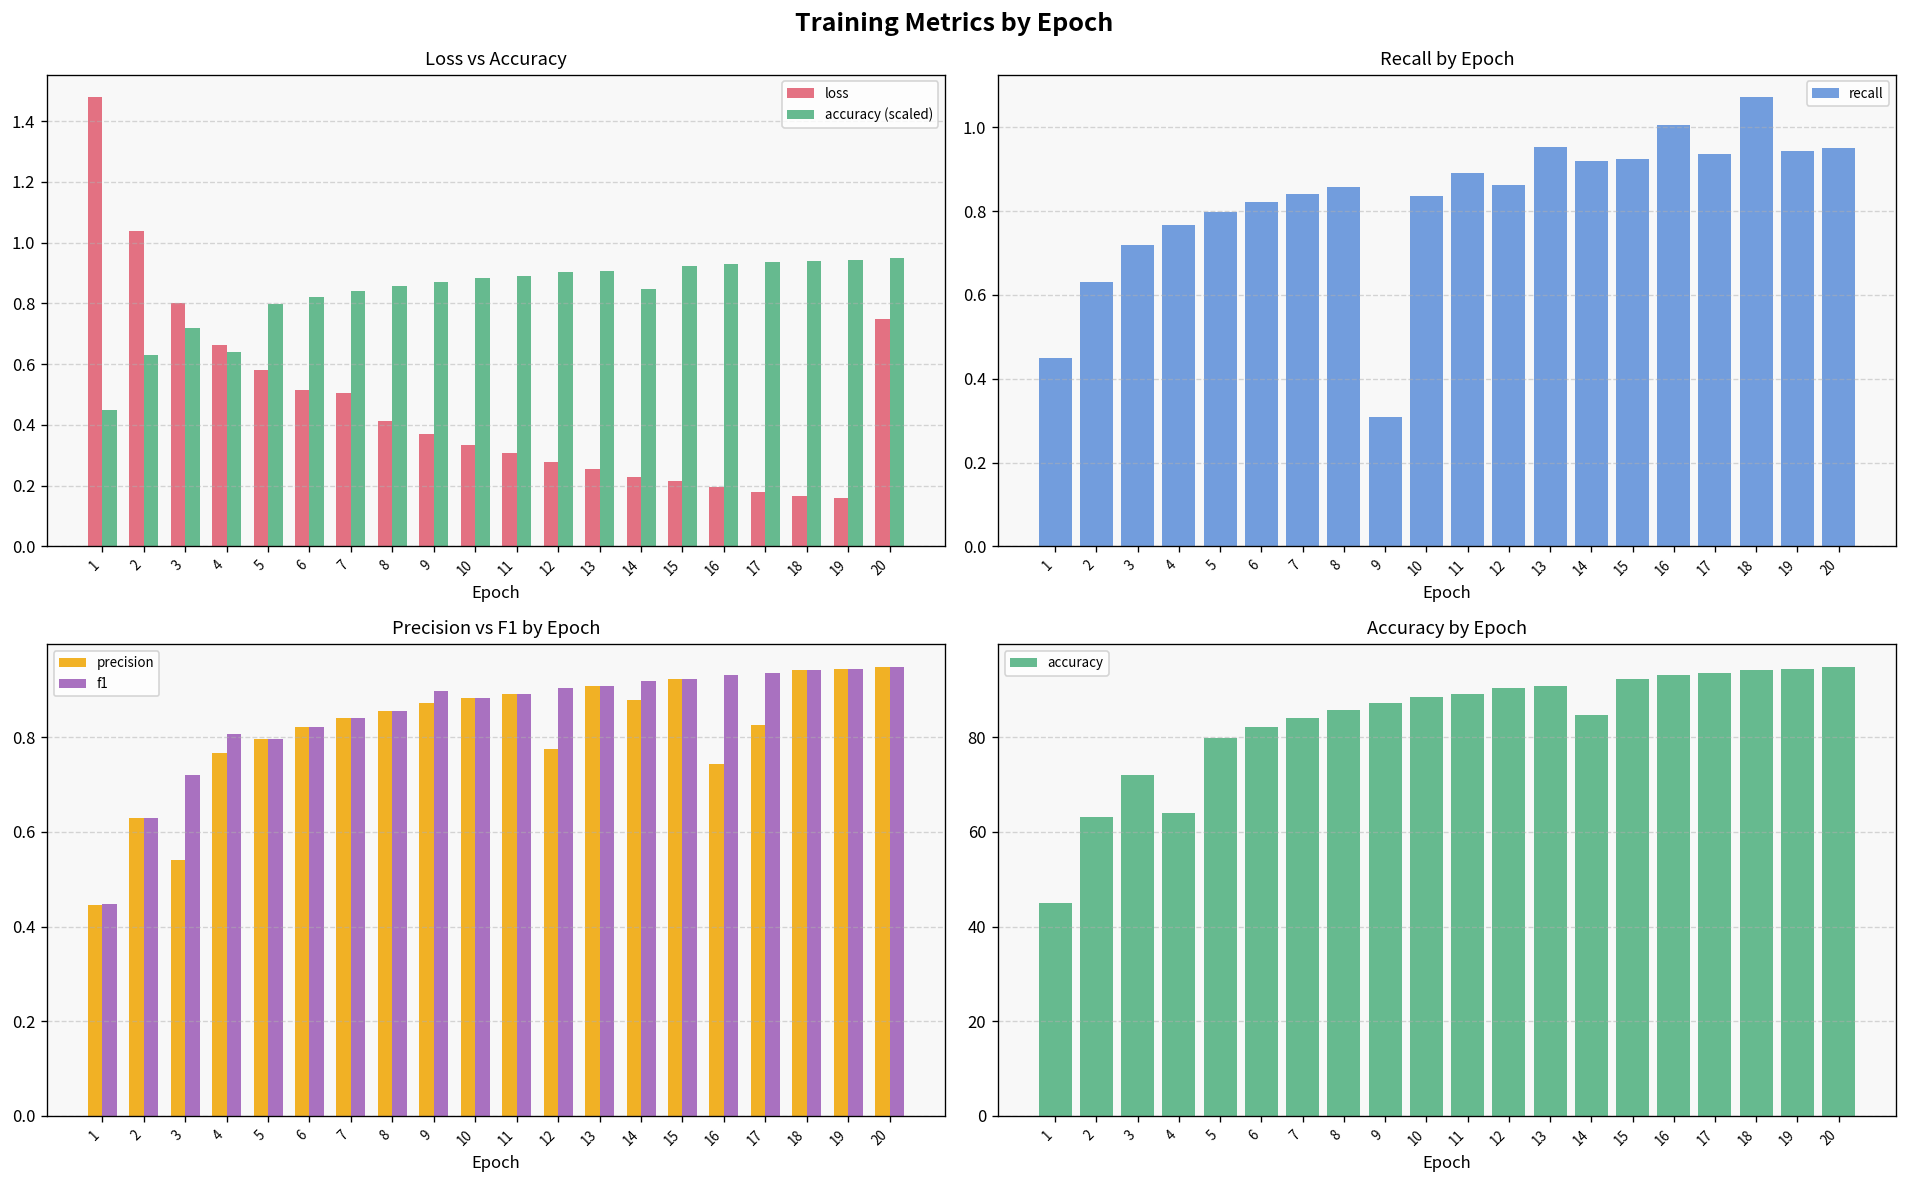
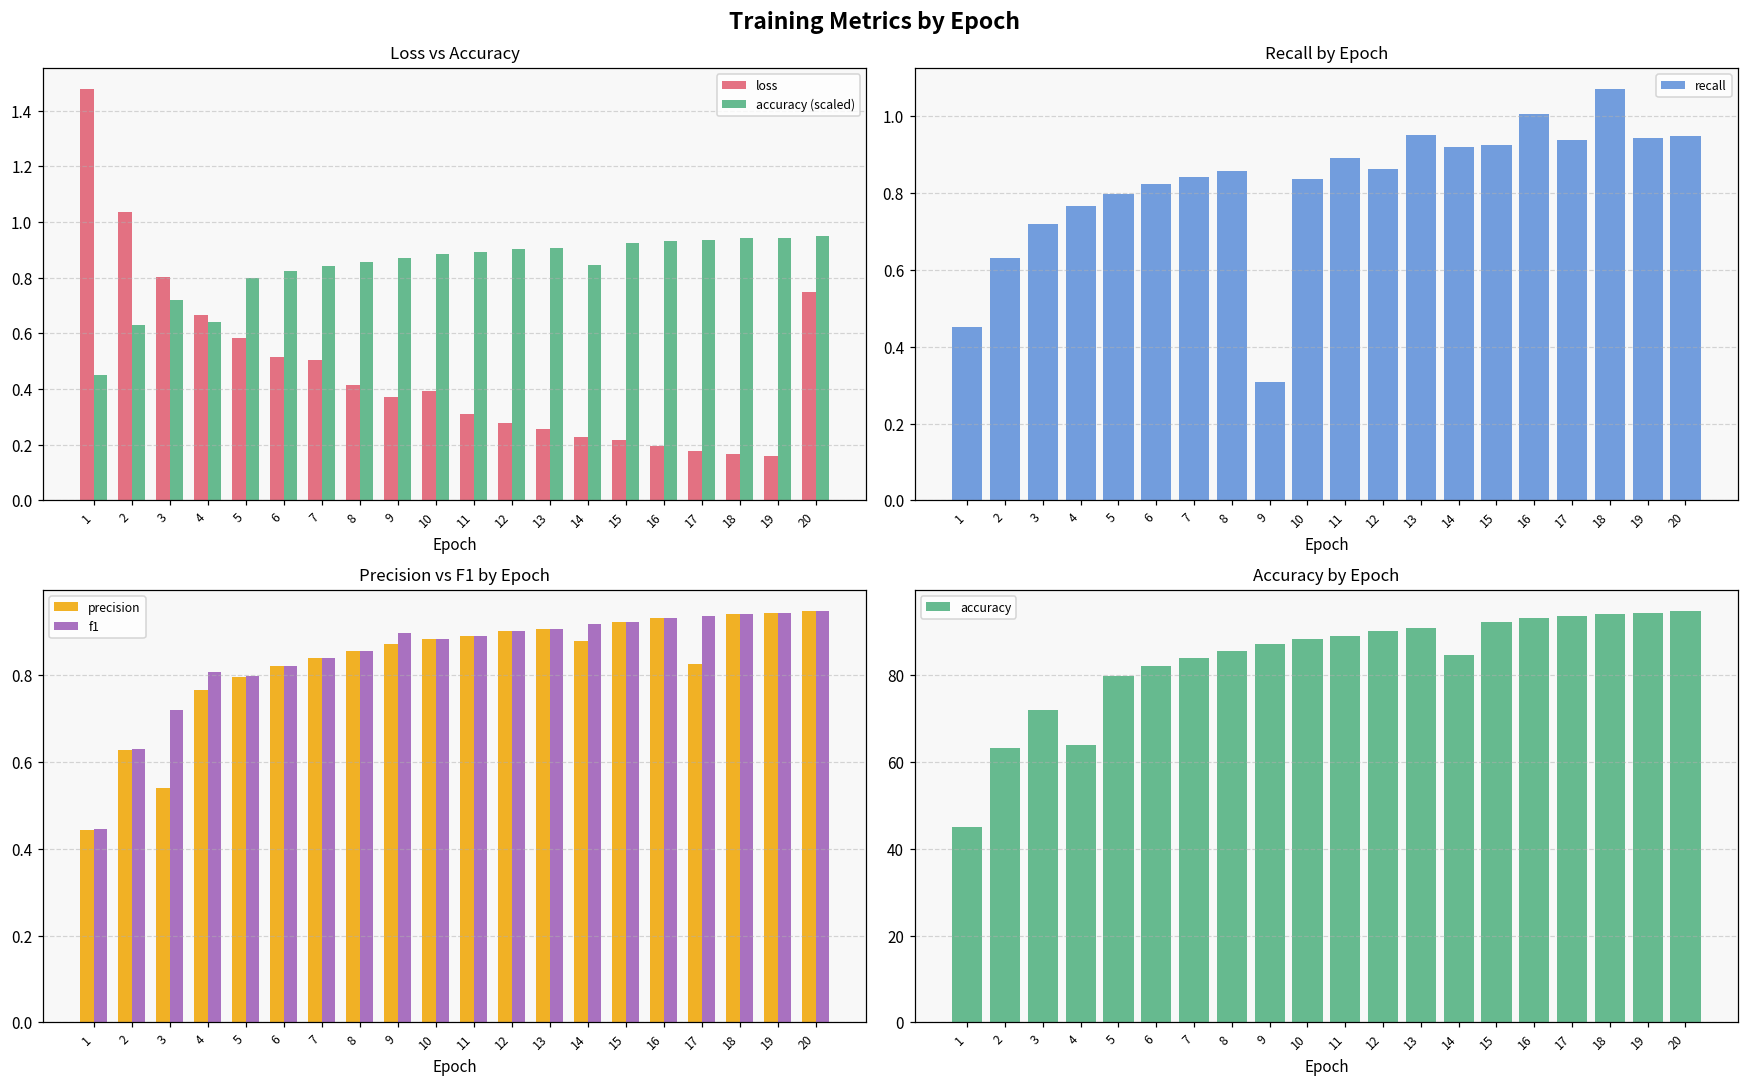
  {
    "Loss vs Accuracy": {
      "loss": {
        "1": 1.48,
        "2": 1.04,
        "3": 0.80,
        "4": 0.66,
        "5": 0.58,
        "6": 0.51,
        "7": 0.51,
        "8": 0.41,
        "9": 0.37,
-       "10": 0.33,
+       "10": 0.39,
        "11": 0.31,
        "12": 0.28,
        "13": 0.25,
        "14": 0.23,
        "15": 0.22,
        "16": 0.20,
        "17": 0.18,
        "18": 0.17,
        "19": 0.16,
        "20": 0.75
      },
      "accuracy (scaled)": {
        "1": 0.45,
        "2": 0.63,
        "3": 0.72,
        "4": 0.64,
        "5": 0.80,
        "6": 0.82,
        "7": 0.84,
        "8": 0.86,
        "9": 0.87,
        "10": 0.88,
        "11": 0.89,
        "12": 0.90,
        "13": 0.91,
        "14": 0.85,
        "15": 0.92,
        "16": 0.93,
        "17": 0.94,
        "18": 0.94,
        "19": 0.94,
        "20": 0.95
      }
    },
    "Recall by Epoch": {
      "1": 0.45,
      "2": 0.63,
      "3": 0.72,
      "4": 0.77,
      "5": 0.80,
      "6": 0.82,
      "7": 0.84,
      "8": 0.86,
      "9": 0.31,
      "10": 0.84,
      "11": 0.89,
      "12": 0.86,
      "13": 0.95,
      "14": 0.92,
      "15": 0.92,
      "16": 1.01,
      "17": 0.94,
      "18": 1.07,
      "19": 0.94,
      "20": 0.95
    },
    "Precision vs F1 by Epoch": {
      "precision": {
        "1": 0.44,
        "2": 0.63,
        "3": 0.54,
        "4": 0.77,
        "5": 0.80,
        "6": 0.82,
        "7": 0.84,
        "8": 0.86,
        "9": 0.87,
        "10": 0.88,
        "11": 0.89,
-       "12": 0.77,
+       "12": 0.90,
        "13": 0.91,
        "14": 0.88,
        "15": 0.92,
-       "16": 0.74,
+       "16": 0.93,
        "17": 0.83,
        "18": 0.94,
        "19": 0.94,
        "20": 0.95
      },
      "f1": {
        "1": 0.45,
        "2": 0.63,
        "3": 0.72,
        "4": 0.81,
        "5": 0.80,
        "6": 0.82,
        "7": 0.84,
        "8": 0.86,
        "9": 0.90,
        "10": 0.88,
        "11": 0.89,
        "12": 0.90,
        "13": 0.91,
        "14": 0.92,
        "15": 0.92,
        "16": 0.93,
        "17": 0.94,
        "18": 0.94,
        "19": 0.94,
        "20": 0.95
      }
    },
    "Accuracy by Epoch": {
      "1": 45,
      "2": 63,
      "3": 72,
      "4": 64,
      "5": 80,
      "6": 82,
      "7": 84,
      "8": 86,
      "9": 87,
      "10": 88,
      "11": 89,
      "12": 90,
      "13": 91,
      "14": 85,
      "15": 92,
      "16": 93,
      "17": 94,
      "18": 94,
      "19": 94,
      "20": 95
    }
  }
